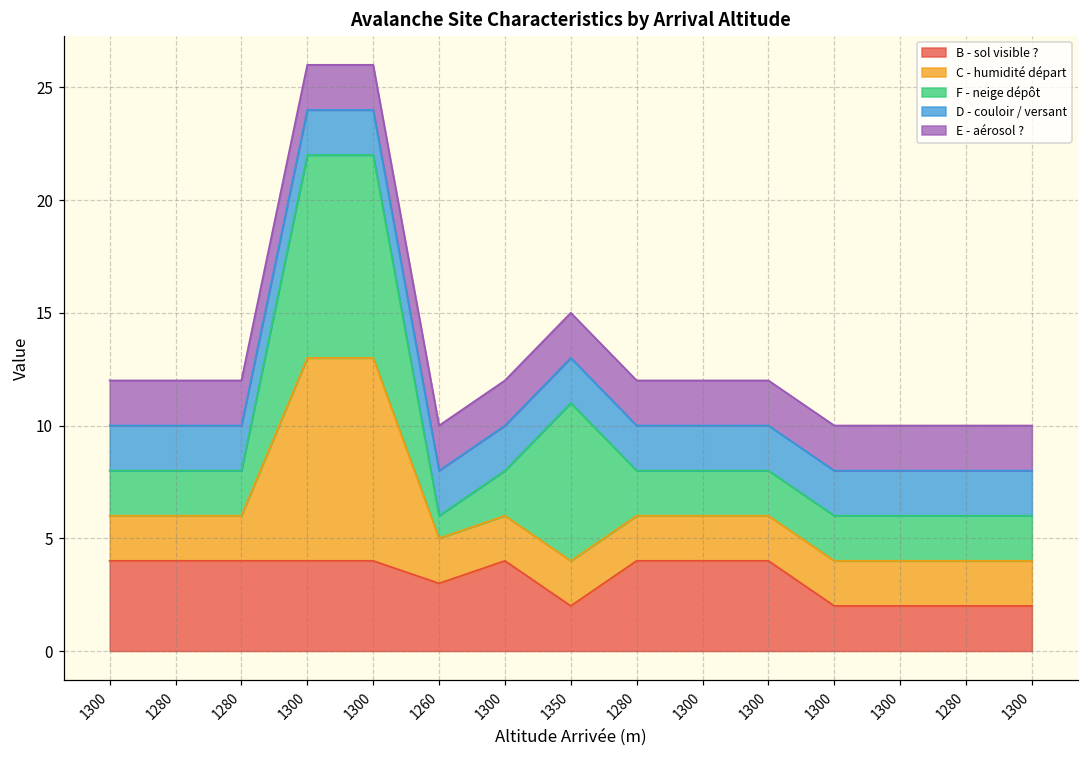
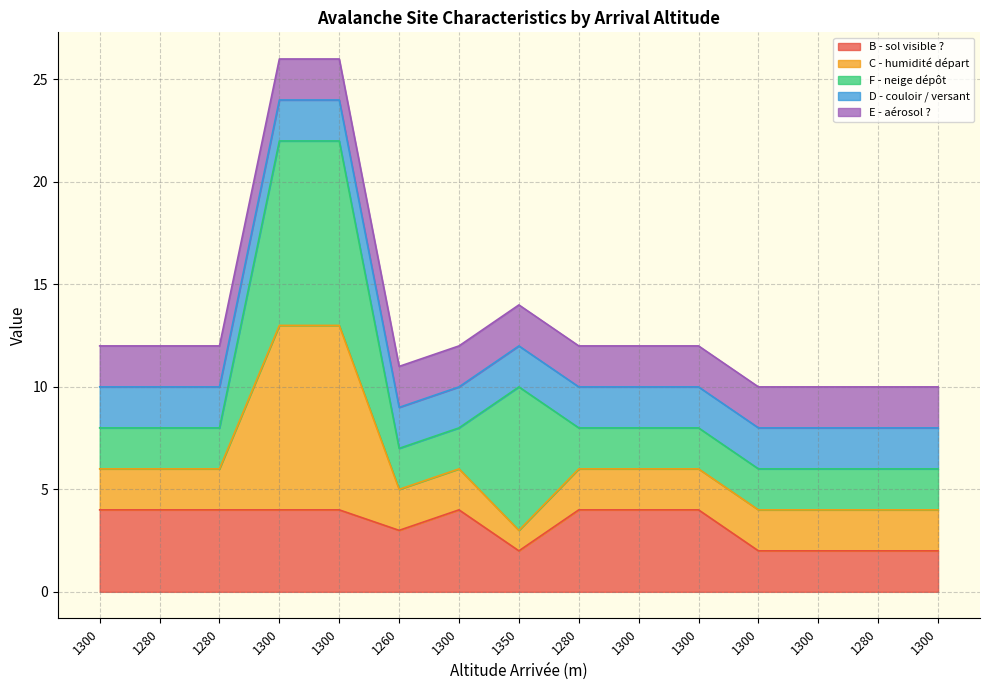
  {
    "B - sol visible ?": {
      "1260": 3,
      "1350": 2
    },
    "C - humidité départ": {
      "1260": 2,
-     "1350": 2
+     "1350": 1
    },
    "F - neige dépôt": {
-     "1260": 1,
+     "1260": 2,
      "1350": 7
    },
    "D - couloir / versant": {
      "1260": 2,
      "1350": 2
    },
    "E - aérosol ?": {
      "1260": 2,
      "1350": 2
    }
  }
